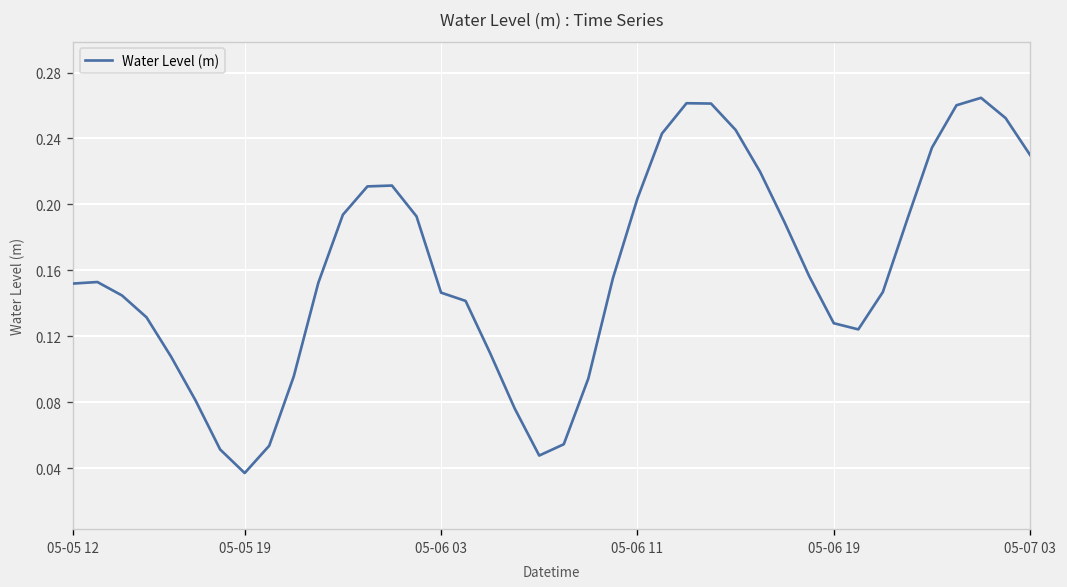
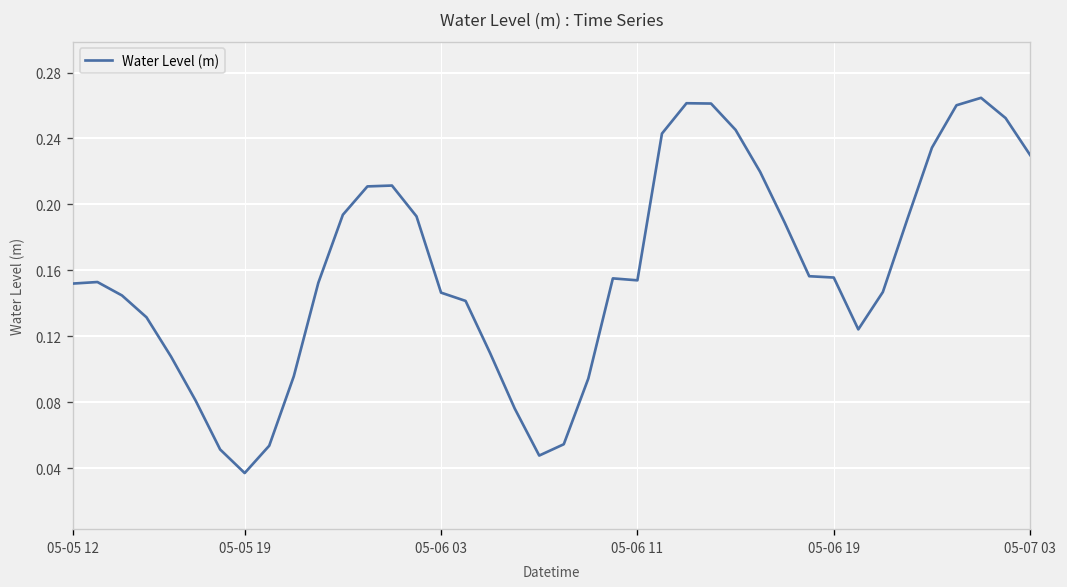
  {
    "05-05 12": 0.152,
    "05-05 19": 0.037,
    "05-06 03": 0.146,
-   "05-06 11": 0.203,
-   "05-06 19": 0.128,
+   "05-06 11": 0.154,
+   "05-06 19": 0.156,
    "05-07 03": 0.230
  }
